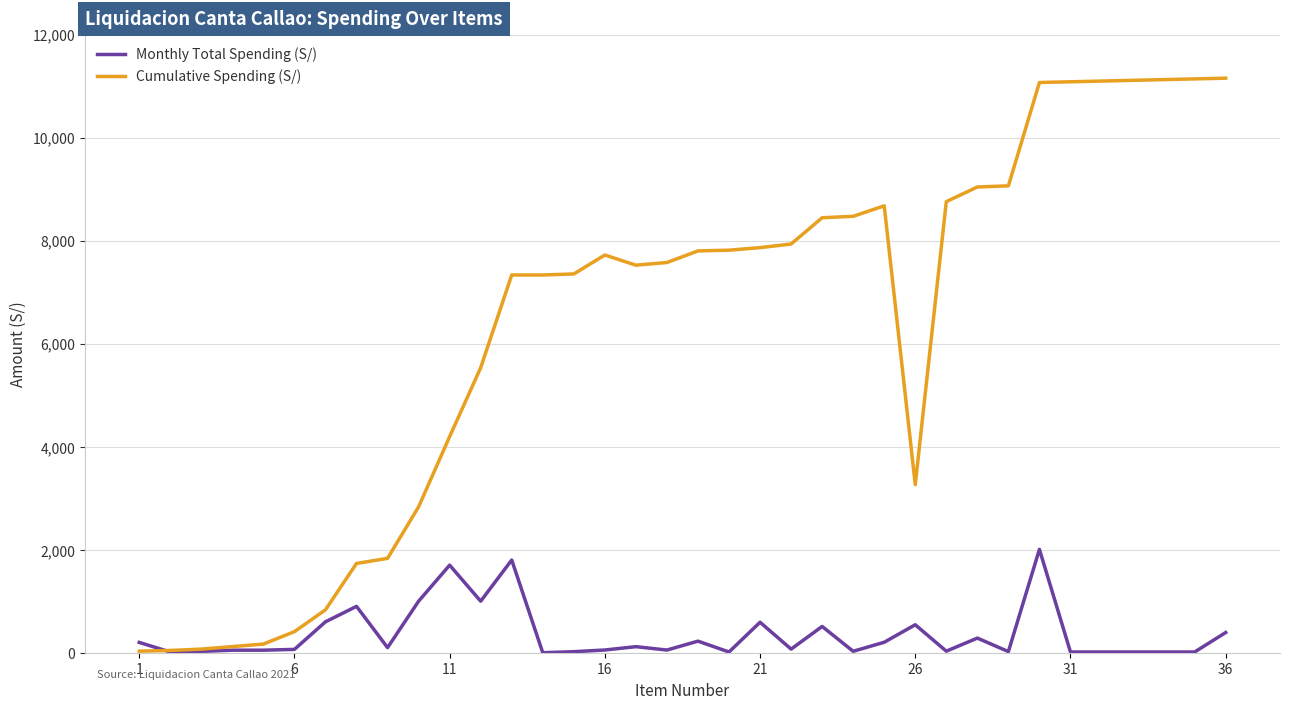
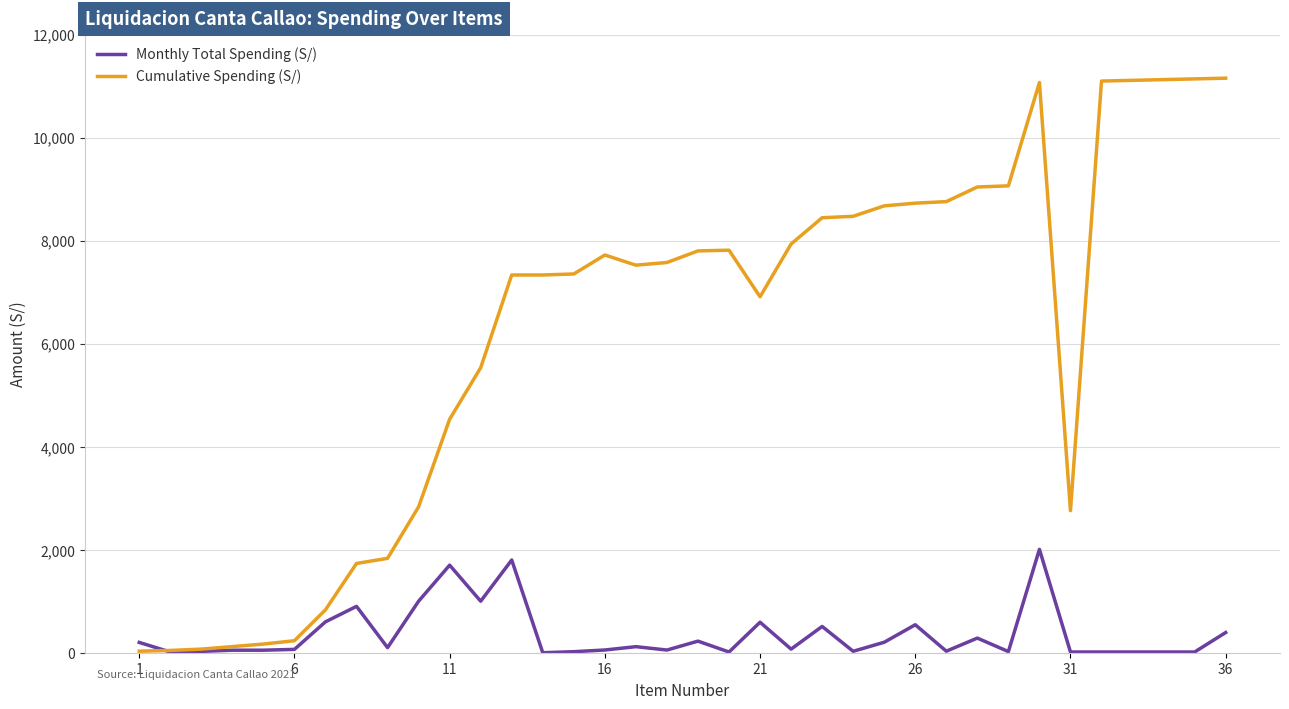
  {
    "Monthly Total Spending (S/)": {
      "1": "200",
      "6": "100",
      "11": "1,700",
      "16": "100",
      "21": "600",
      "26": "500",
      "31": "0",
      "36": "400"
    },
    "Cumulative Spending (S/)": {
      "1": "0",
-     "6": "400",
-     "11": "4,200",
+     "6": "200",
+     "11": "4,500",
      "16": "7,700",
-     "21": "7,900",
-     "26": "3,300",
-     "31": "11,100",
+     "21": "6,900",
+     "26": "8,700",
+     "31": "2,800",
      "36": "11,200"
    }
  }
